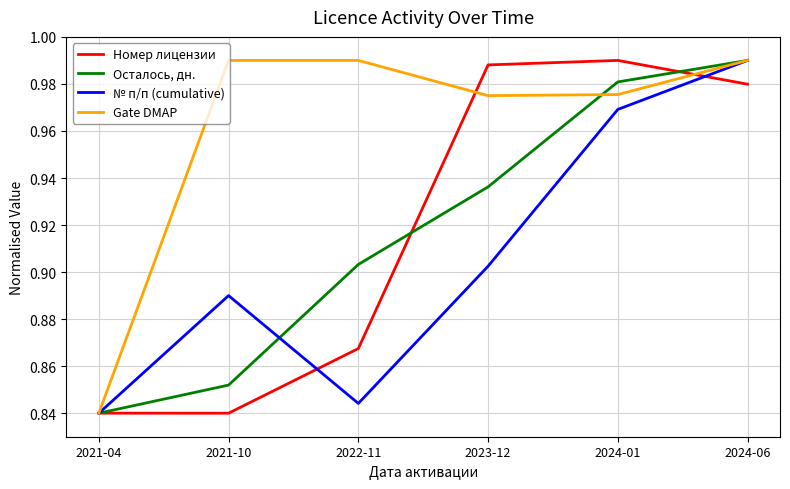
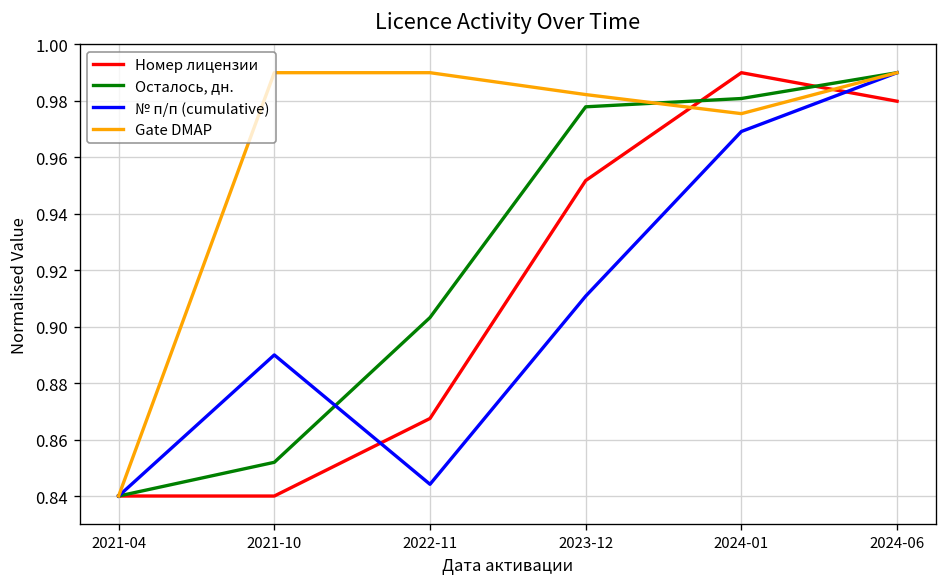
  {
    "Номер лицензии": {
      "2021-10": 0.840,
      "2022-11": 0.867,
-     "2023-12": 0.988,
+     "2023-12": 0.952,
      "2024-01": 0.990,
      "2024-06": 0.980
    },
    "Осталось, дн.": {
      "2021-10": 0.852,
      "2022-11": 0.903,
-     "2023-12": 0.936,
+     "2023-12": 0.978,
      "2024-01": 0.981
    },
    "№ п/п (cumulative)": {
      "2021-10": 0.890,
      "2022-11": 0.844,
-     "2023-12": 0.903,
+     "2023-12": 0.911,
      "2024-01": 0.969
    },
    "Gate DMAP": {
      "2022-11": 0.990,
-     "2023-12": 0.975,
+     "2023-12": 0.982,
      "2024-01": 0.975
    }
  }
